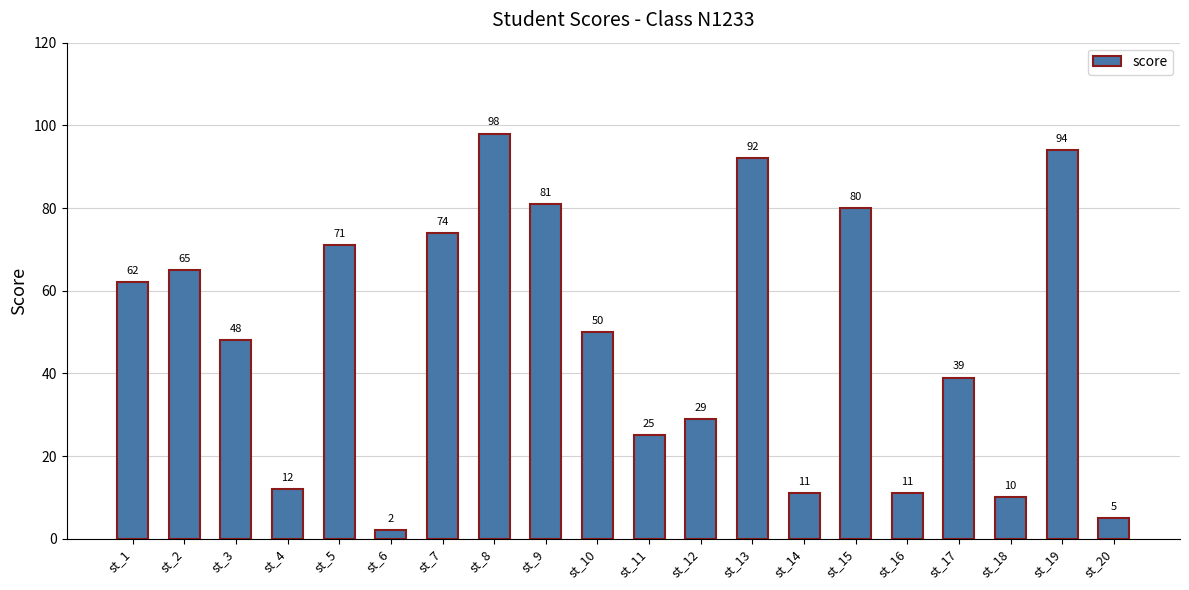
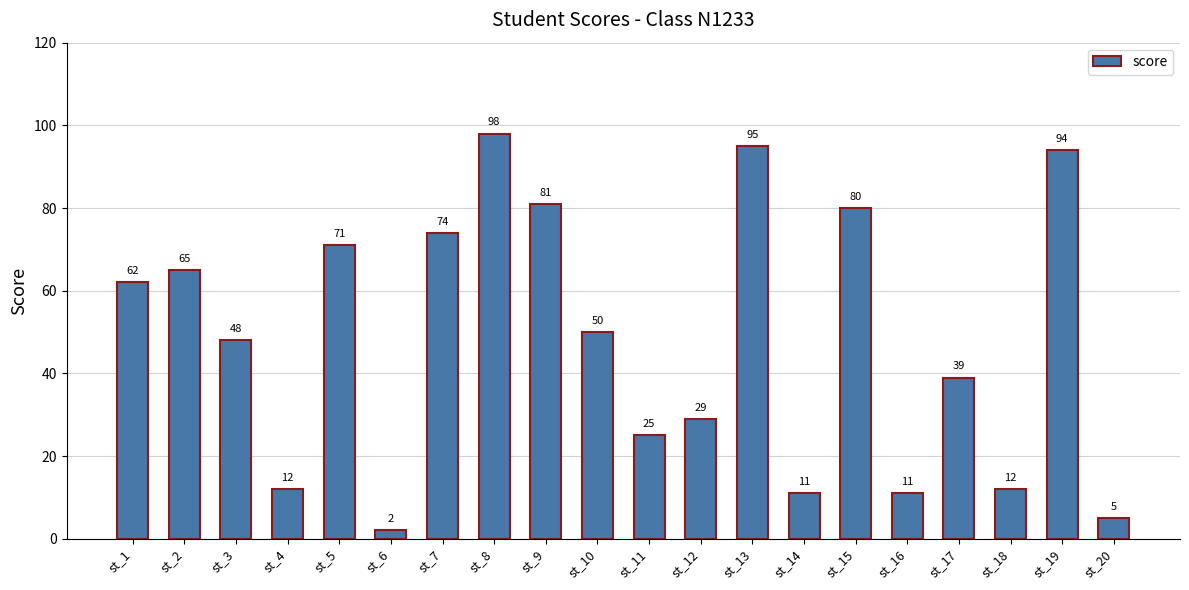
  {
    "st_1": 62,
    "st_2": 65,
    "st_3": 48,
    "st_4": 12,
    "st_5": 71,
    "st_6": 2,
    "st_7": 74,
    "st_8": 98,
    "st_9": 81,
    "st_10": 50,
    "st_11": 25,
    "st_12": 29,
-   "st_13": 92,
+   "st_13": 95,
    "st_14": 11,
    "st_15": 80,
    "st_16": 11,
    "st_17": 39,
-   "st_18": 10,
+   "st_18": 12,
    "st_19": 94,
    "st_20": 5
  }
